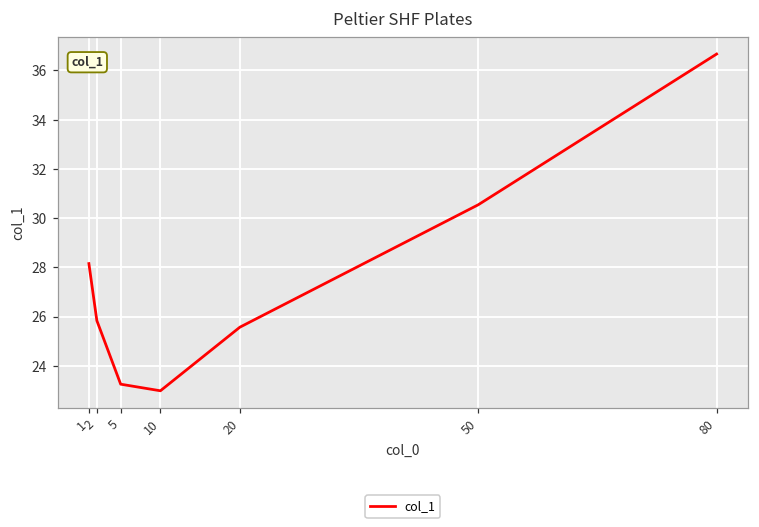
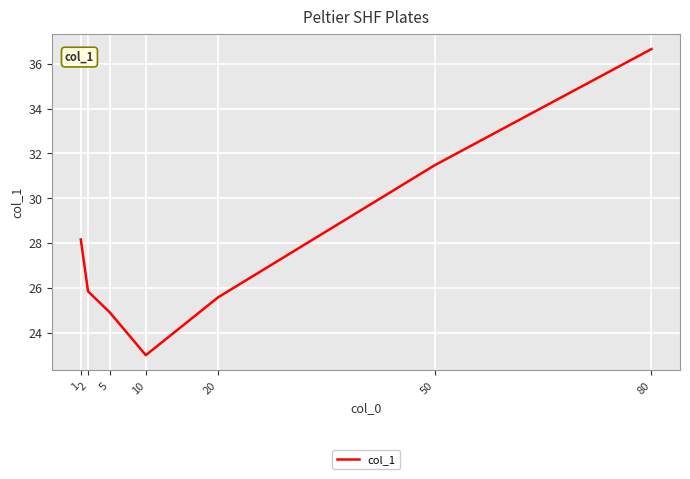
  {
    "1": 28.2,
    "2": 25.8,
-   "5": 23.3,
+   "5": 24.9,
    "10": 23.0,
    "20": 25.6,
-   "50": 30.5,
+   "50": 31.5,
    "80": 36.7
  }
